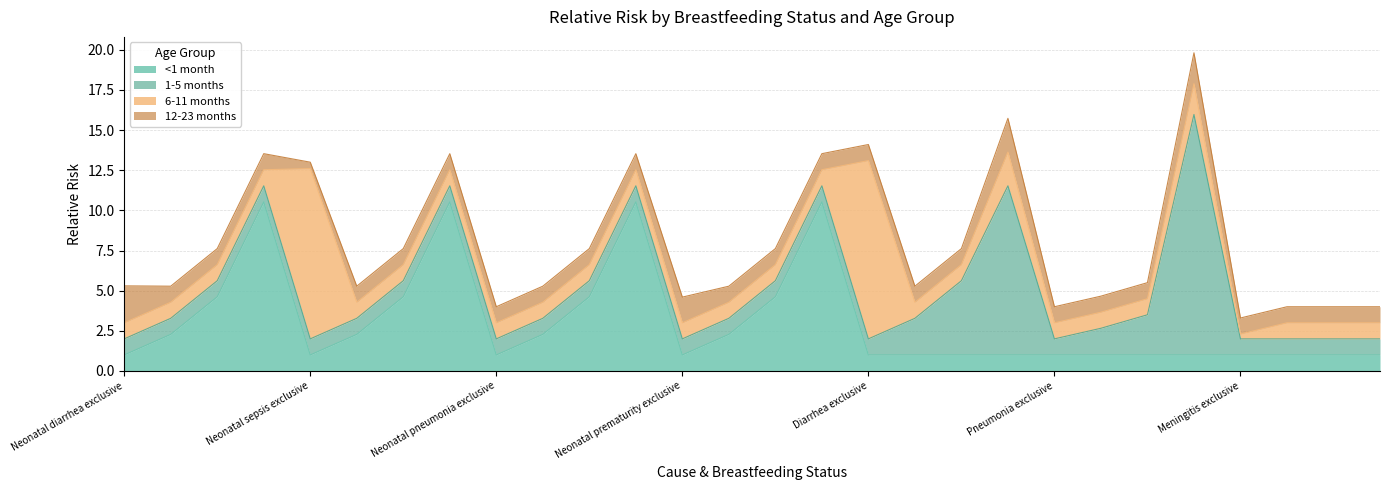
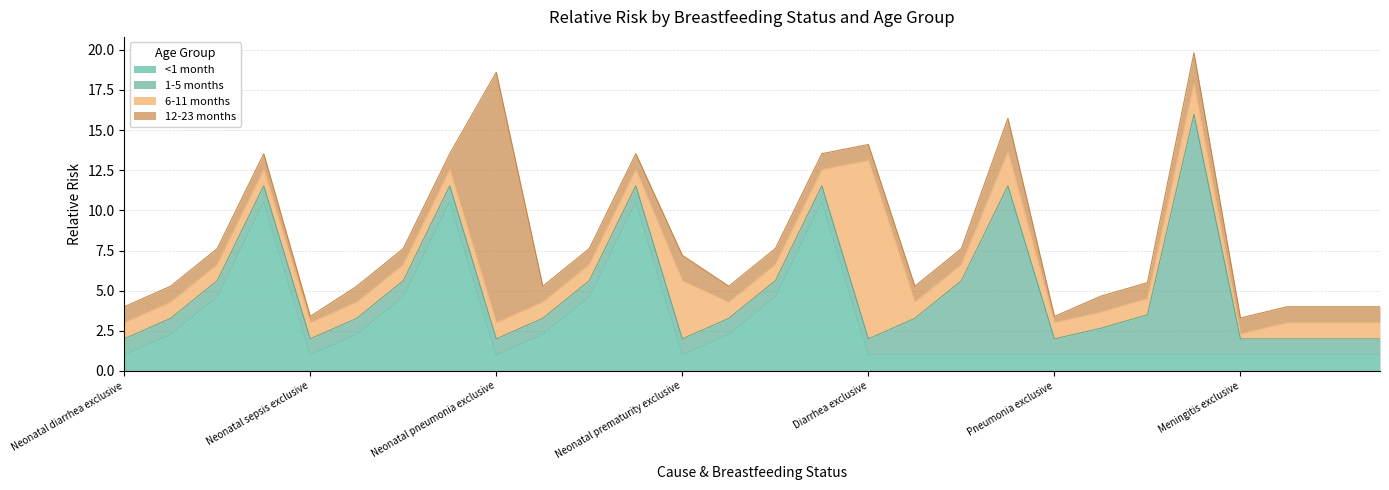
  {
    "6-11 months": {
      "Neonatal diarrhea exclusive": 1.0,
-     "Neonatal sepsis exclusive": 10.6,
+     "Neonatal sepsis exclusive": 1.0,
      "Neonatal pneumonia exclusive": 1.0,
-     "Neonatal prematurity exclusive": 1.0,
+     "Neonatal prematurity exclusive": 3.6,
      "Diarrhea exclusive": 11.1,
      "Pneumonia exclusive": 1.0,
      "Meningitis exclusive": 0.3
    },
    "12-23 months": {
-     "Neonatal diarrhea exclusive": 2.3,
+     "Neonatal diarrhea exclusive": 1.0,
      "Neonatal sepsis exclusive": 0.4,
-     "Neonatal pneumonia exclusive": 1.0,
+     "Neonatal pneumonia exclusive": 15.6,
      "Neonatal prematurity exclusive": 1.6,
      "Diarrhea exclusive": 1.0,
-     "Pneumonia exclusive": 1.0,
+     "Pneumonia exclusive": 0.4,
      "Meningitis exclusive": 1.0
    }
  }
